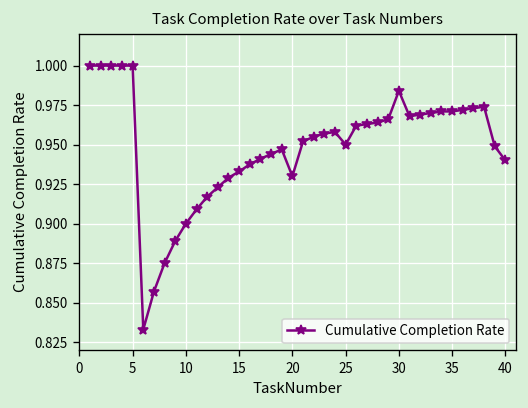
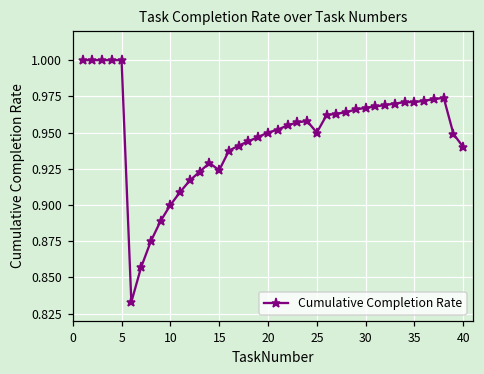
  {
    "5": 1.000,
    "10": 0.900,
-   "15": 0.933,
-   "20": 0.93,
+   "15": 0.924,
+   "20": 0.95,
    "25": 0.950,
-   "30": 0.984,
+   "30": 0.967,
    "35": 0.971,
    "40": 0.940
  }
